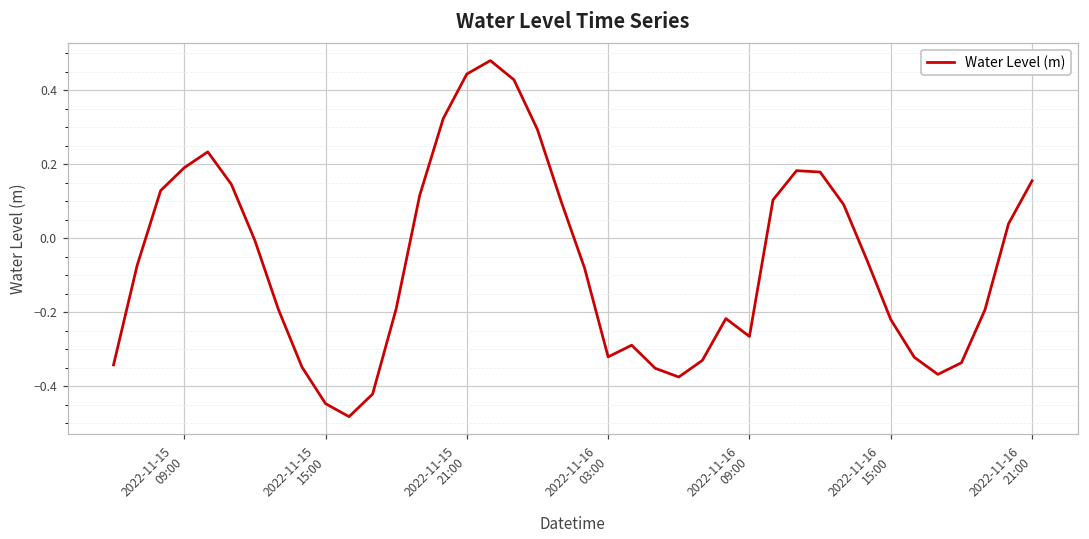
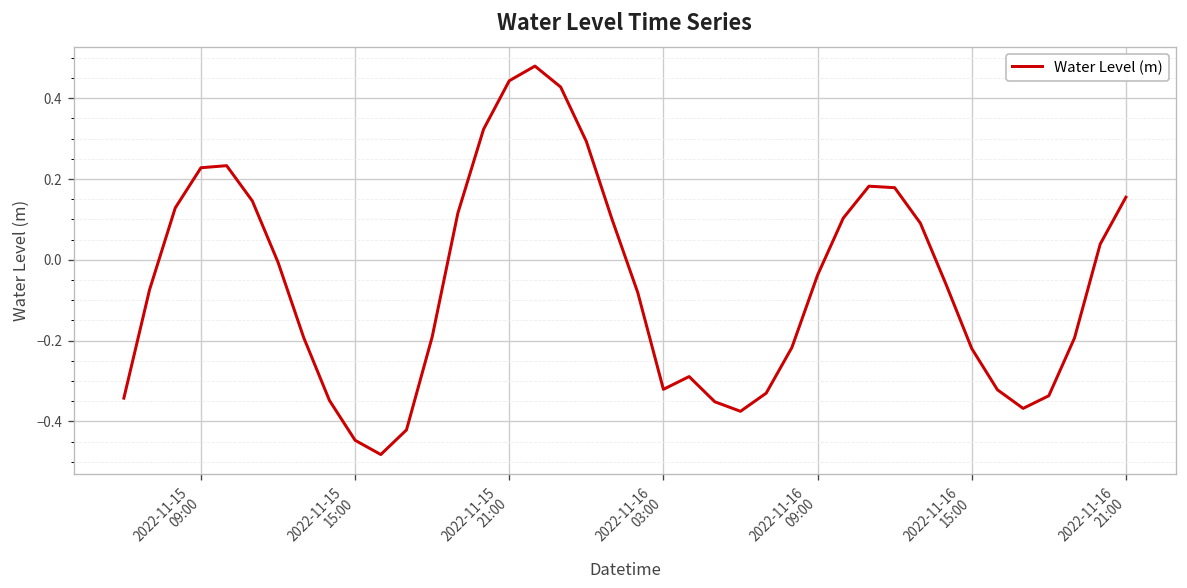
  {
-   "2022-11-15 09:00": 0.19,
+   "2022-11-15 09:00": 0.23,
    "2022-11-15 15:00": -0.45,
    "2022-11-15 21:00": 0.44,
    "2022-11-16 03:00": -0.32,
-   "2022-11-16 09:00": -0.27,
+   "2022-11-16 09:00": -0.04,
    "2022-11-16 15:00": -0.22,
    "2022-11-16 21:00": 0.16
  }
